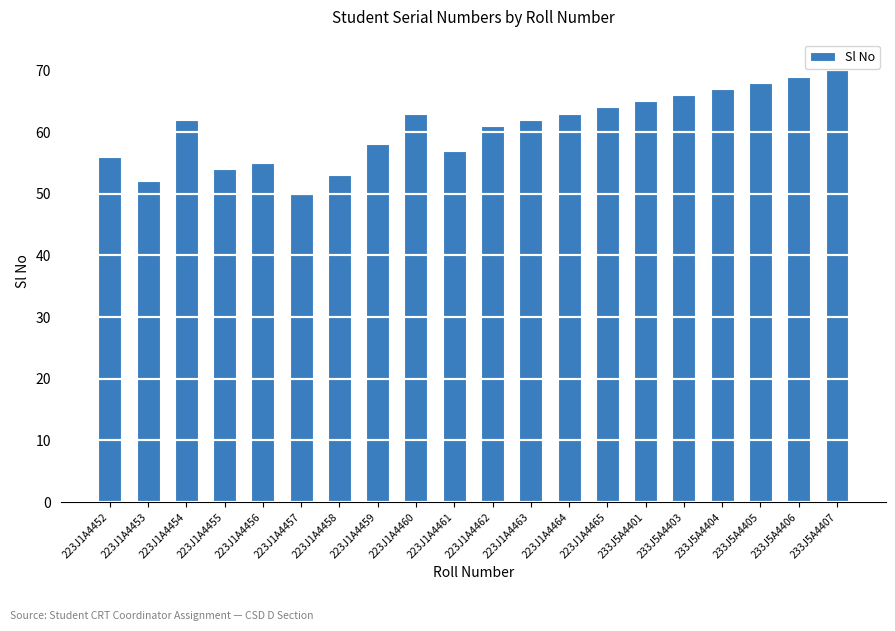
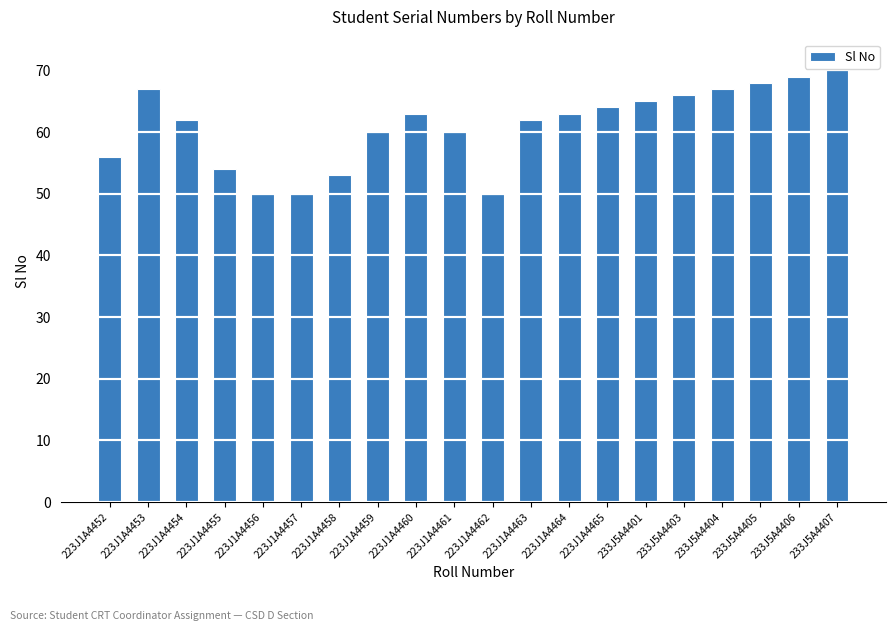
  {
    "223J1A4452": 56,
-   "223J1A4453": 52,
+   "223J1A4453": 67,
    "223J1A4454": 62,
    "223J1A4455": 54,
-   "223J1A4456": 55,
+   "223J1A4456": 50,
    "223J1A4457": 50,
    "223J1A4458": 53,
-   "223J1A4459": 58,
+   "223J1A4459": 60,
    "223J1A4460": 63,
-   "223J1A4461": 57,
-   "223J1A4462": 61,
+   "223J1A4461": 60,
+   "223J1A4462": 50,
    "223J1A4463": 62,
    "223J1A4464": 63,
    "223J1A4465": 64,
    "233J5A4401": 65,
    "233J5A4403": 66,
    "233J5A4404": 67,
    "233J5A4405": 68,
    "233J5A4406": 69,
    "233J5A4407": 70
  }
